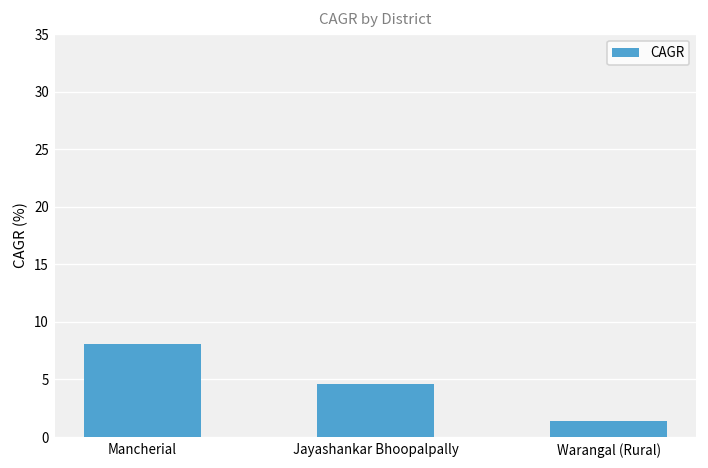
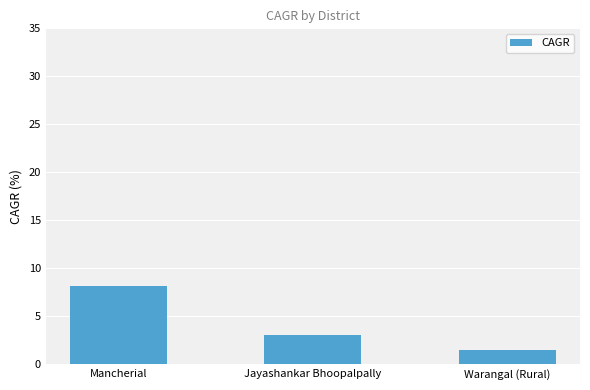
  {
    "Mancherial": 8,
-   "Jayashankar Bhoopalpally": 5,
+   "Jayashankar Bhoopalpally": 3,
    "Warangal (Rural)": 1
  }
